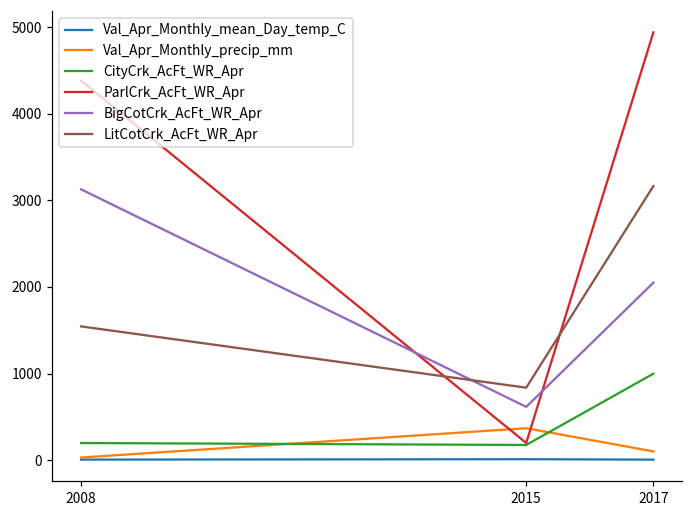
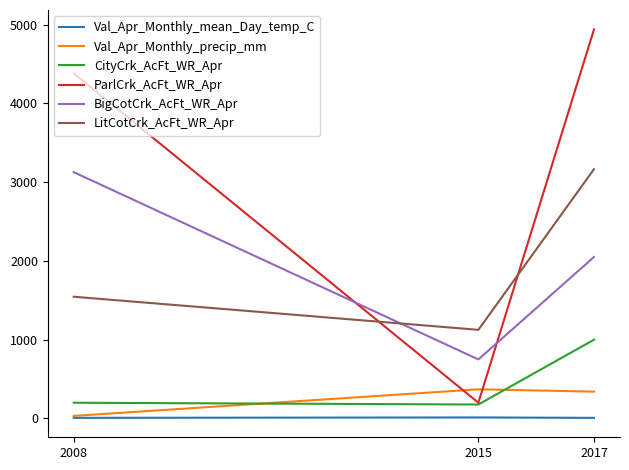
  {
    "Val_Apr_Monthly_mean_Day_temp_C": {
      "2015": 0,
      "2017": 0
    },
    "Val_Apr_Monthly_precip_mm": {
      "2015": 400,
-     "2017": 100
+     "2017": 300
    },
    "CityCrk_AcFt_WR_Apr": {
      "2008": 200,
      "2017": 1000
    },
    "ParlCrk_AcFt_WR_Apr": {
      "2017": 4900
    },
    "BigCotCrk_AcFt_WR_Apr": {
      "2008": 3100,
-     "2015": 600,
+     "2015": 700,
      "2017": 2000
    },
    "LitCotCrk_AcFt_WR_Apr": {
      "2008": 1500,
-     "2015": 800,
+     "2015": 1100,
      "2017": 3200
    }
  }
